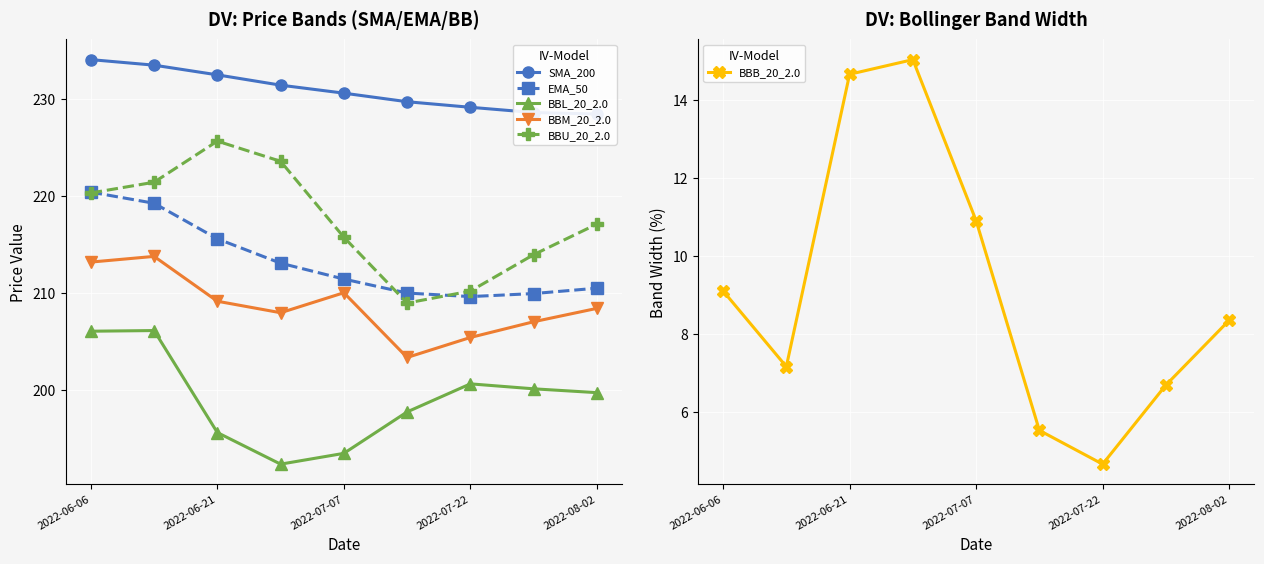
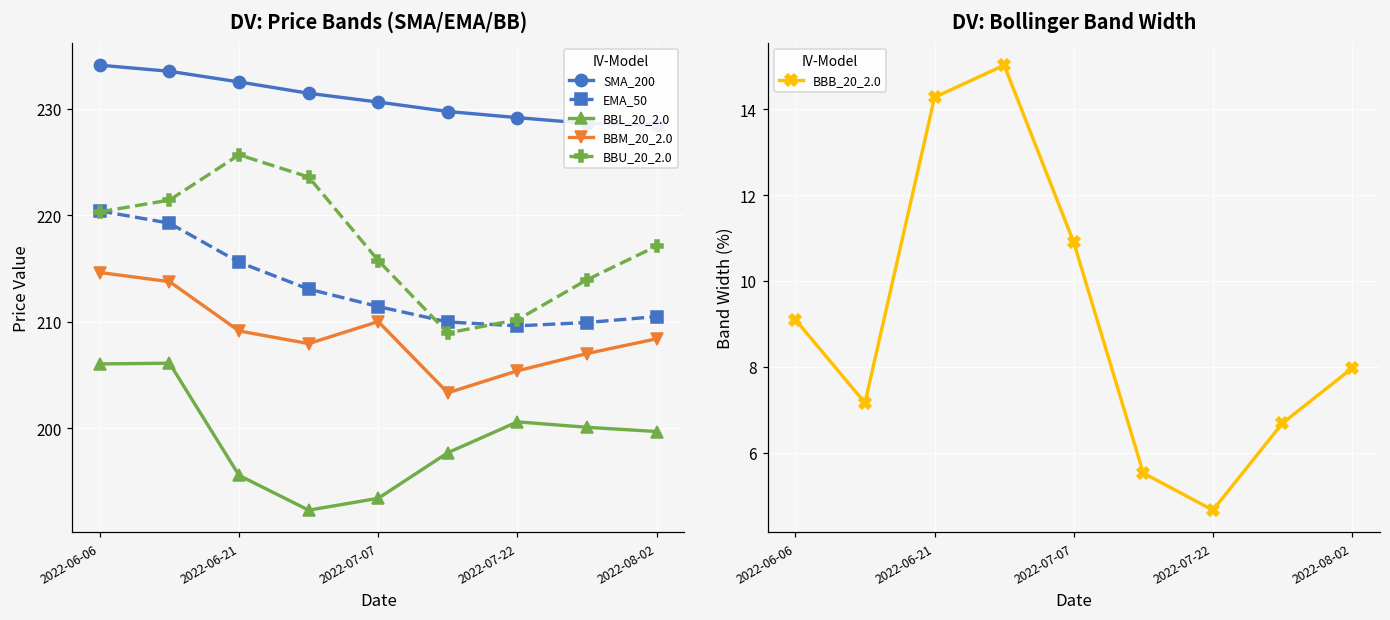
  {
    "DV: Price Bands (SMA/EMA/BB)": {
      "BBM_20_2.0": {
-       "2022-06-06": 213,
+       "2022-06-06": 215,
        "2022-06-21": 209,
        "2022-07-07": 210,
        "2022-07-22": 205,
        "2022-08-02": 208
      }
    },
    "DV: Bollinger Band Width": {
      "2022-06-06": 9.1,
-     "2022-06-21": 14.7,
+     "2022-06-21": 14.3,
      "2022-07-07": 10.9,
      "2022-07-22": 4.7,
-     "2022-08-02": 8.3
+     "2022-08-02": 8.0
    }
  }
